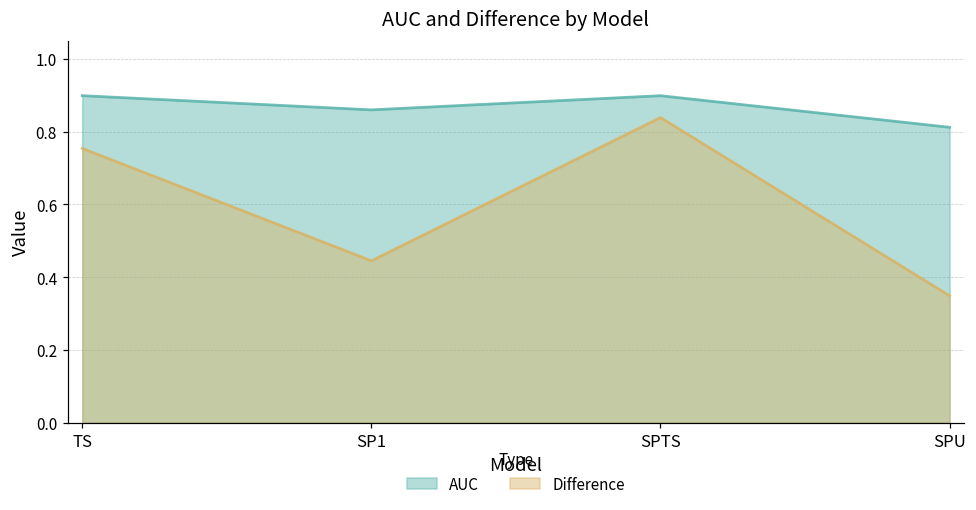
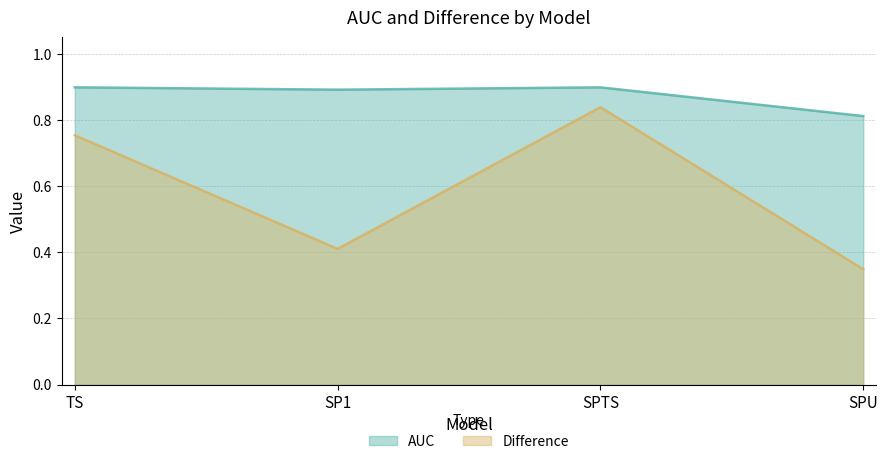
  {
    "AUC": {
      "TS": 0.90,
-     "SP1": 0.86,
+     "SP1": 0.89,
      "SPTS": 0.90,
      "SPU": 0.81
    },
    "Difference": {
      "TS": 0.75,
-     "SP1": 0.45,
+     "SP1": 0.41,
      "SPTS": 0.84,
      "SPU": 0.35
    }
  }
